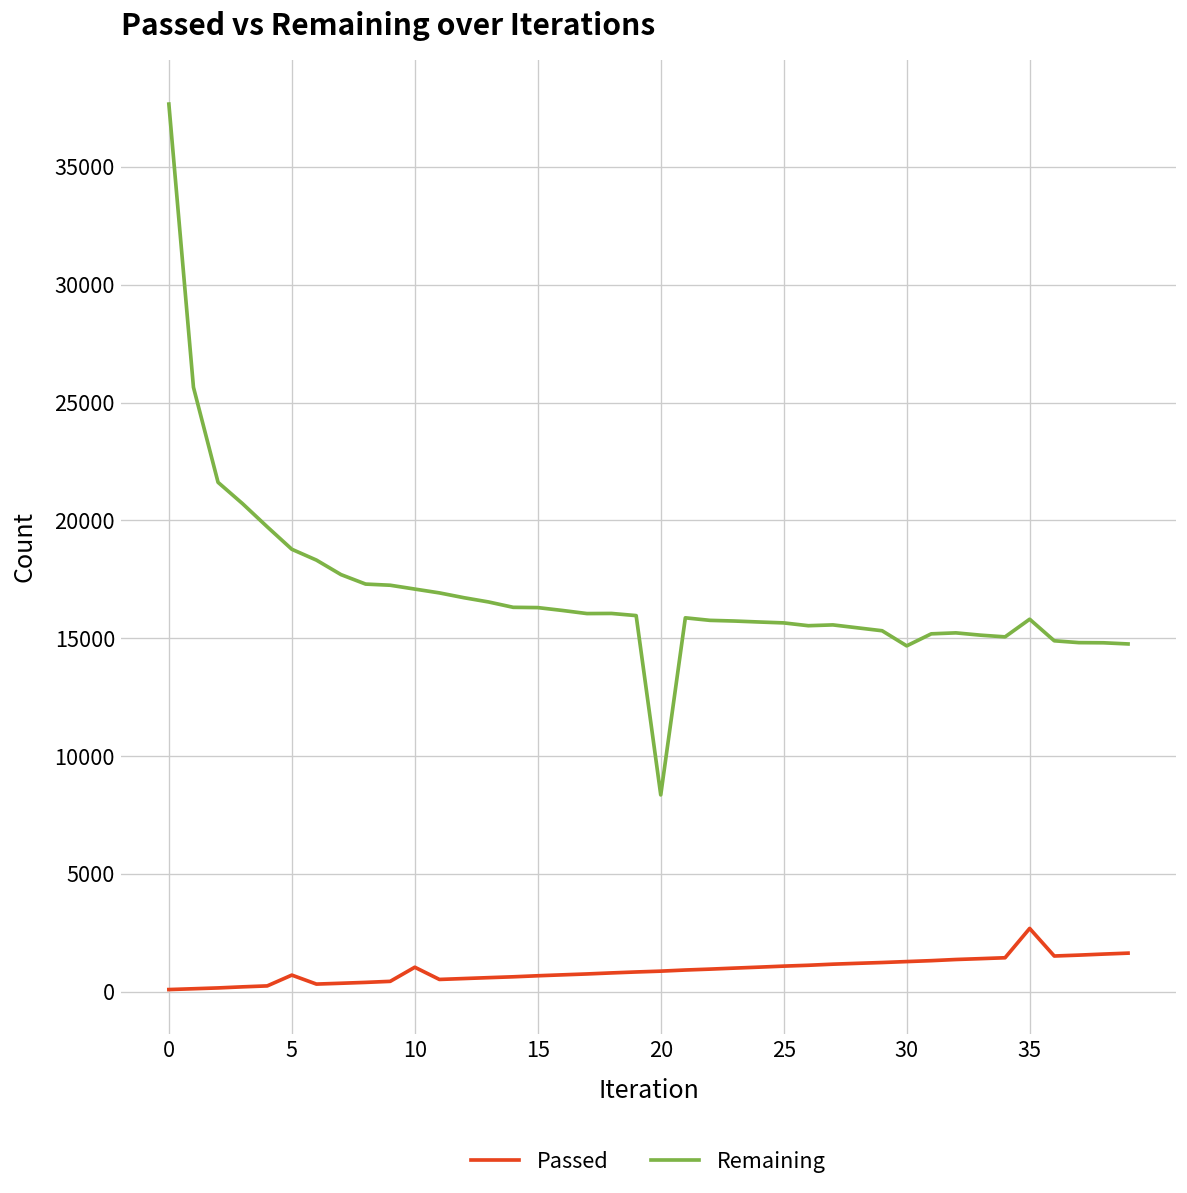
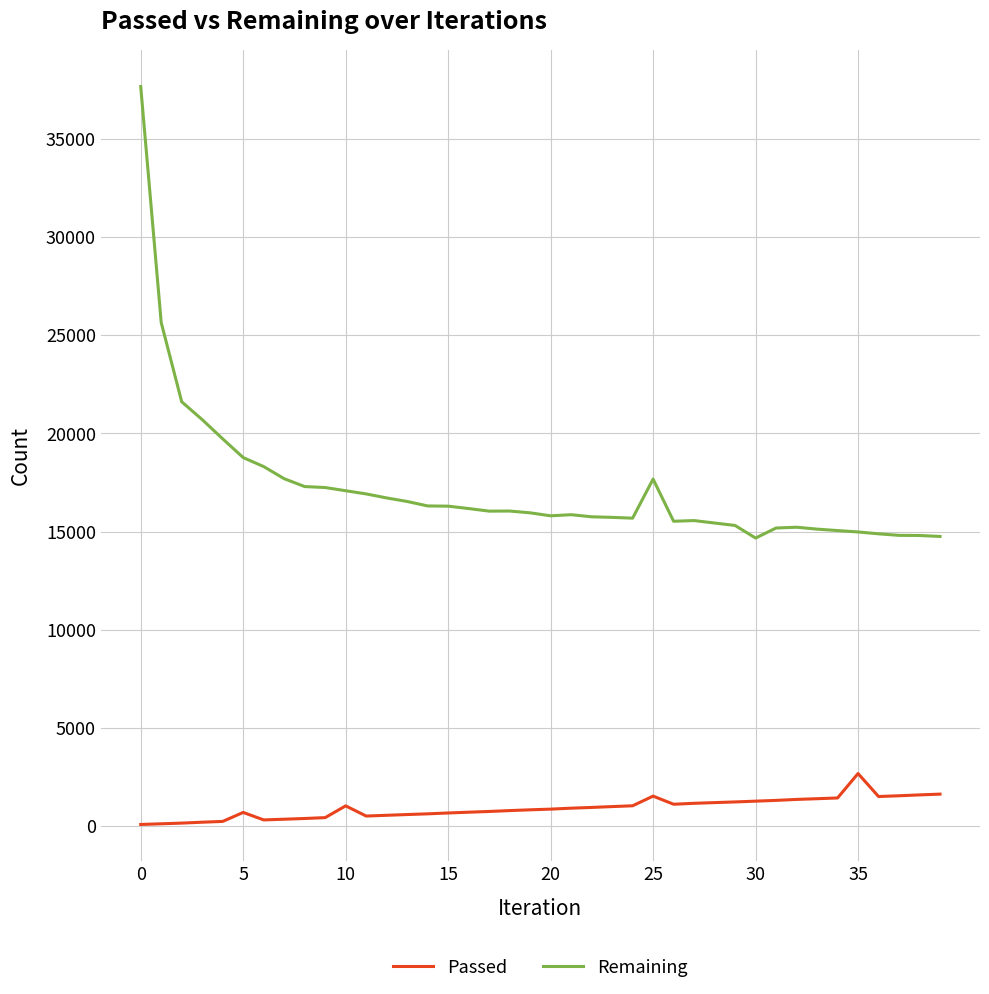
  {
    "Passed": {
      "0": 100,
      "5": 700,
      "10": 1000,
      "15": 700,
      "20": 900,
-     "25": 1100,
+     "25": 1500,
      "30": 1300,
      "35": 2700
    },
    "Remaining": {
      "0": 37700,
      "5": 18800,
      "10": 17100,
      "15": 16300,
-     "20": 8400,
-     "25": 15700,
+     "20": 15800,
+     "25": 17700,
      "30": 14700,
-     "35": 15800
+     "35": 15000
    }
  }
